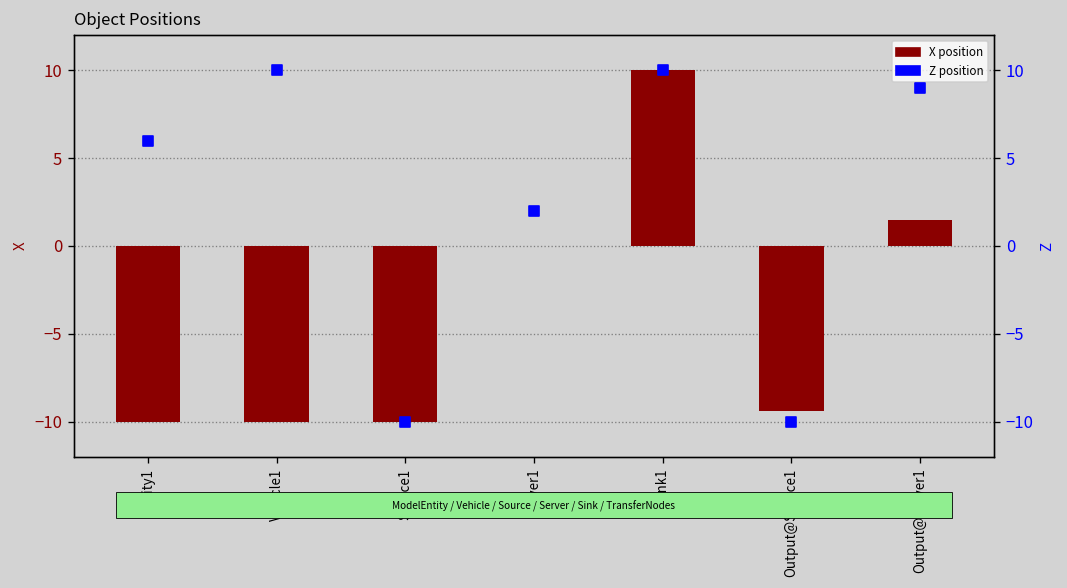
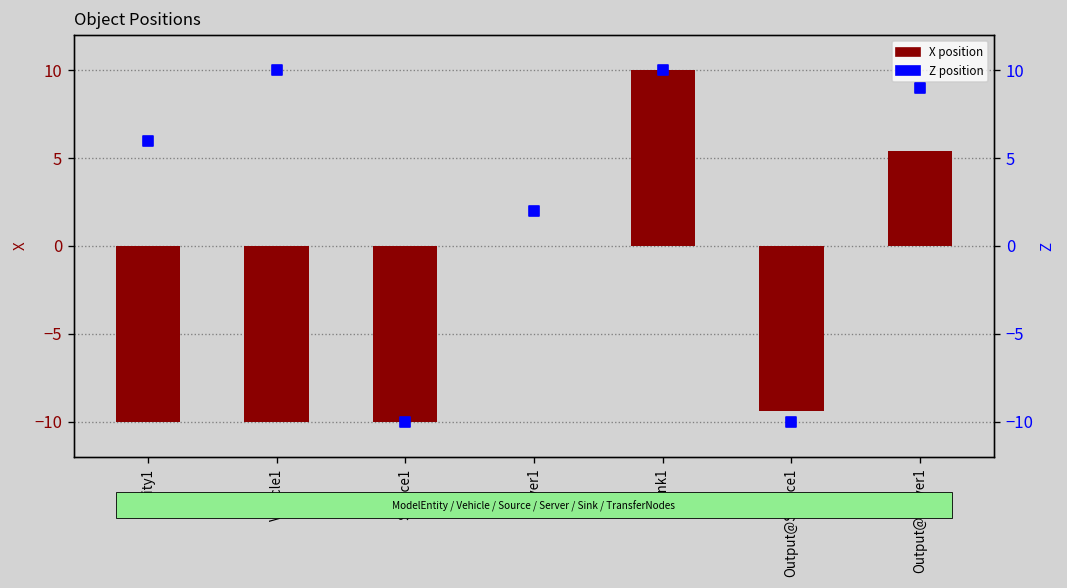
  {
    "X position": {
      "Entity1": -10.0,
      "Vehicle1": -10.0,
      "Source1": -10.0,
      "Server1": 0.0,
      "Sink1": 10.0,
      "Output@Source1": -9.4,
-     "Output@Server1": 1.5
+     "Output@Server1": 5.4
    }
  }
